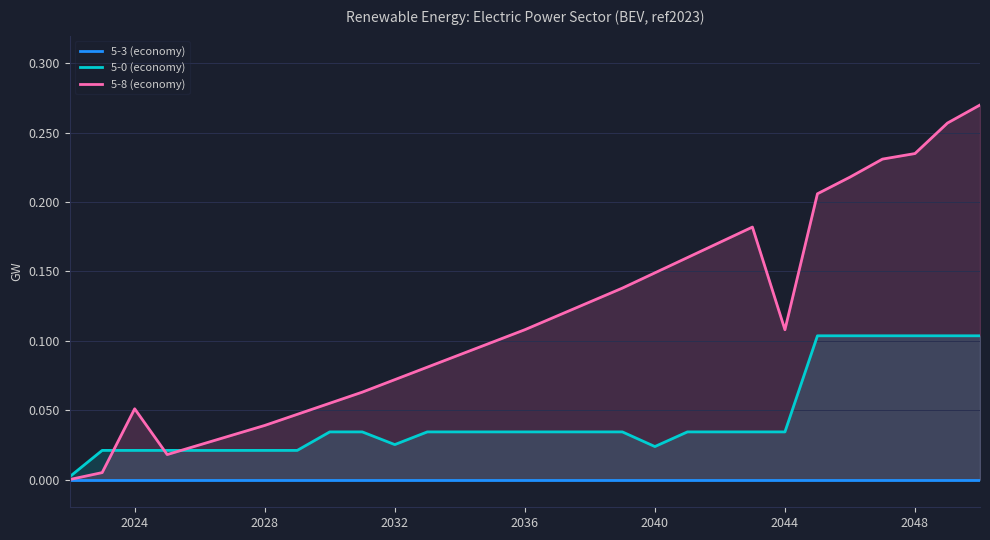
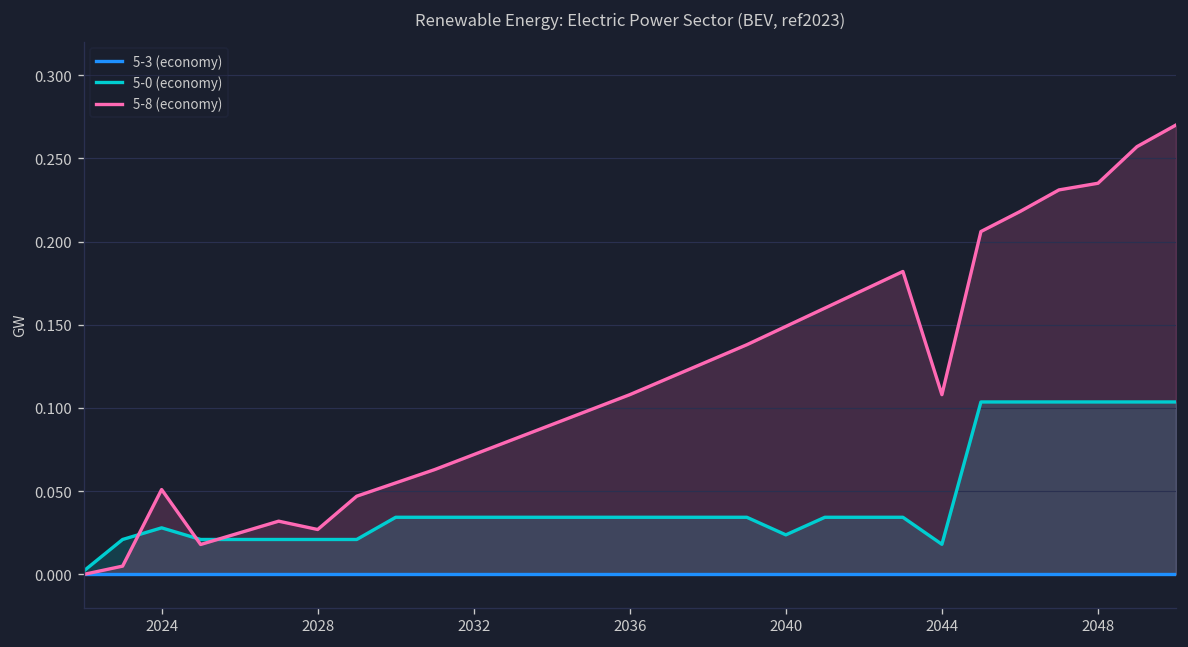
  {
    "5-3 (economy)": {
      "2024": 0.000,
      "2028": 0.000,
      "2032": 0.000,
      "2036": 0.000,
      "2040": 0.000,
      "2044": 0.000,
      "2048": 0.000
    },
    "5-0 (economy)": {
-     "2024": 0.021,
+     "2024": 0.028,
      "2028": 0.021,
-     "2032": 0.025,
+     "2032": 0.034,
      "2036": 0.034,
      "2040": 0.024,
-     "2044": 0.034,
+     "2044": 0.018,
      "2048": 0.104
    },
    "5-8 (economy)": {
      "2024": 0.051,
-     "2028": 0.039,
+     "2028": 0.027,
      "2032": 0.072,
      "2036": 0.108,
      "2040": 0.149,
      "2044": 0.108,
      "2048": 0.235
    }
  }
